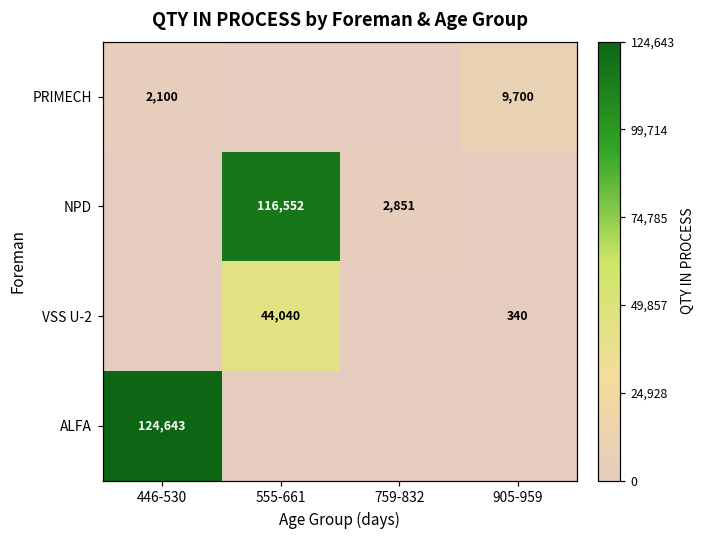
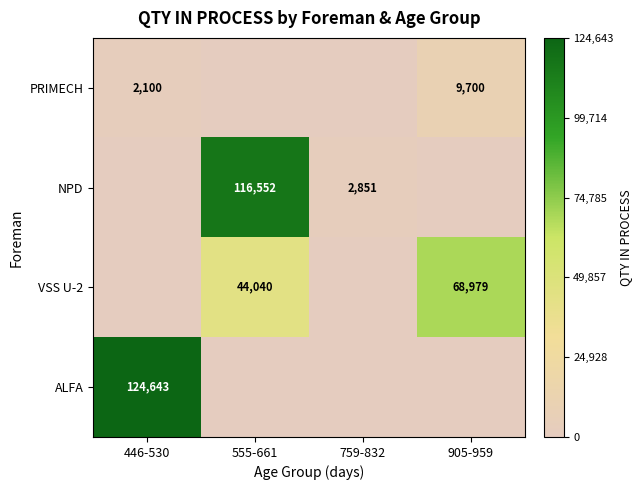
  {
    "PRIMECH": {
      "446-530": "2,100",
      "905-959": "9,700"
    },
    "NPD": {
      "555-661": "116,552",
      "759-832": "2,851"
    },
    "VSS U-2": {
      "555-661": "44,040",
-     "905-959": "340"
+     "905-959": "68,979"
    },
    "ALFA": {
      "446-530": "124,643"
    }
  }
